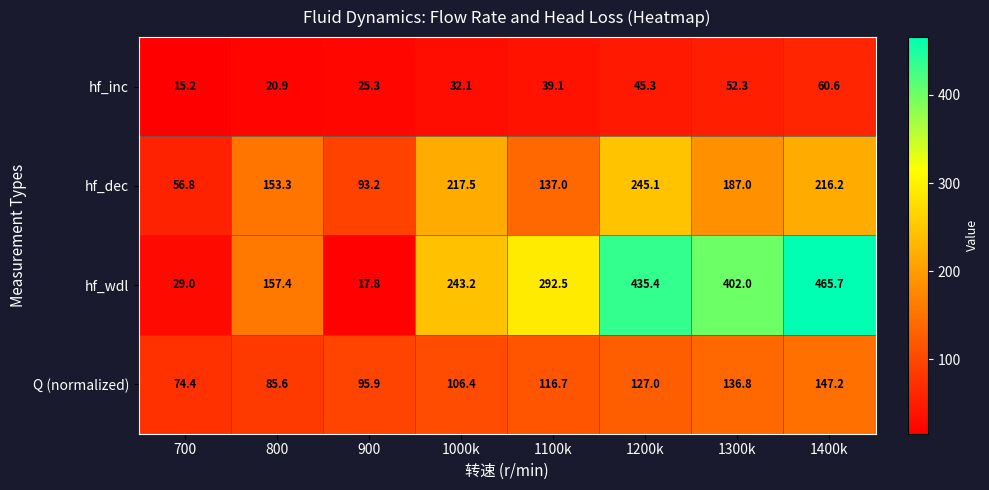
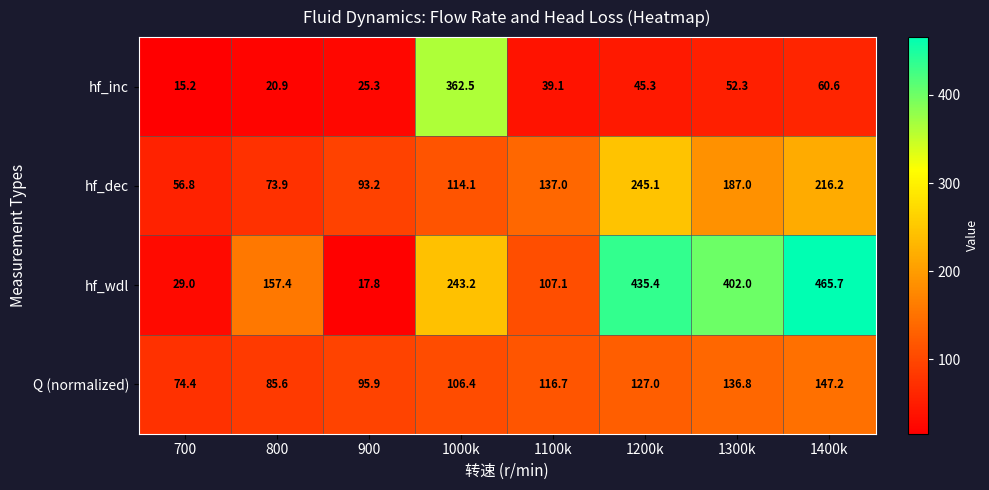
  {
    "hf_inc": {
      "700": 15.2,
      "800": 20.9,
      "900": 25.3,
-     "1000k": 32.1,
+     "1000k": 362.5,
      "1100k": 39.1,
      "1200k": 45.3,
      "1300k": 52.3,
      "1400k": 60.6
    },
    "hf_dec": {
      "700": 56.8,
-     "800": 153.3,
+     "800": 73.9,
      "900": 93.2,
-     "1000k": 217.5,
+     "1000k": 114.1,
      "1100k": 137.0,
      "1200k": 245.1,
      "1300k": 187.0,
      "1400k": 216.2
    },
    "hf_wdl": {
      "700": 29.0,
      "800": 157.4,
      "900": 17.8,
      "1000k": 243.2,
-     "1100k": 292.5,
+     "1100k": 107.1,
      "1200k": 435.4,
      "1300k": 402.0,
      "1400k": 465.7
    },
    "Q (normalized)": {
      "700": 74.4,
      "800": 85.6,
      "900": 95.9,
      "1000k": 106.4,
      "1100k": 116.7,
      "1200k": 127.0,
      "1300k": 136.8,
      "1400k": 147.2
    }
  }
